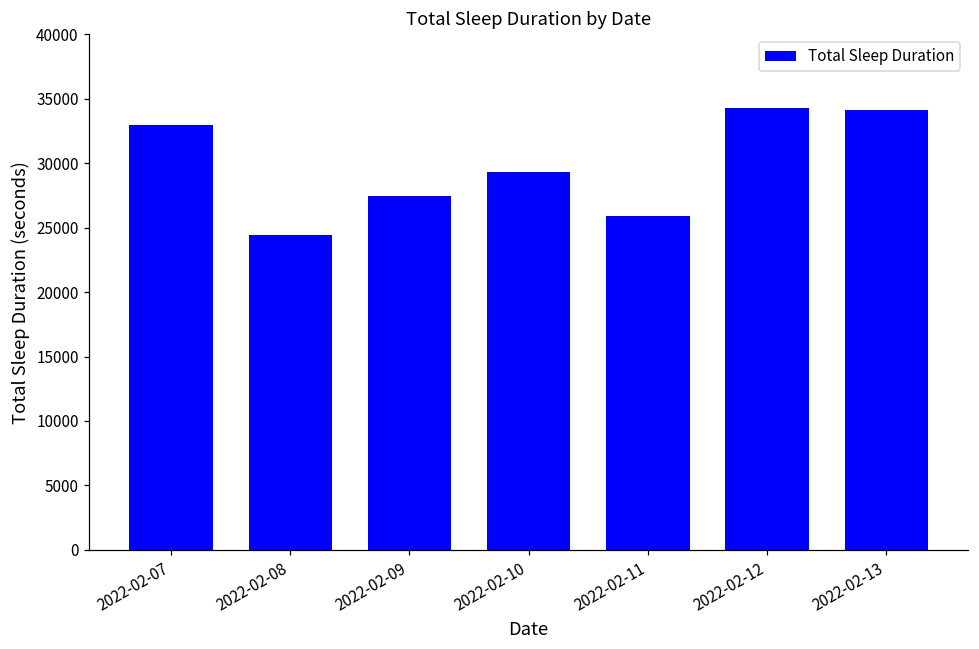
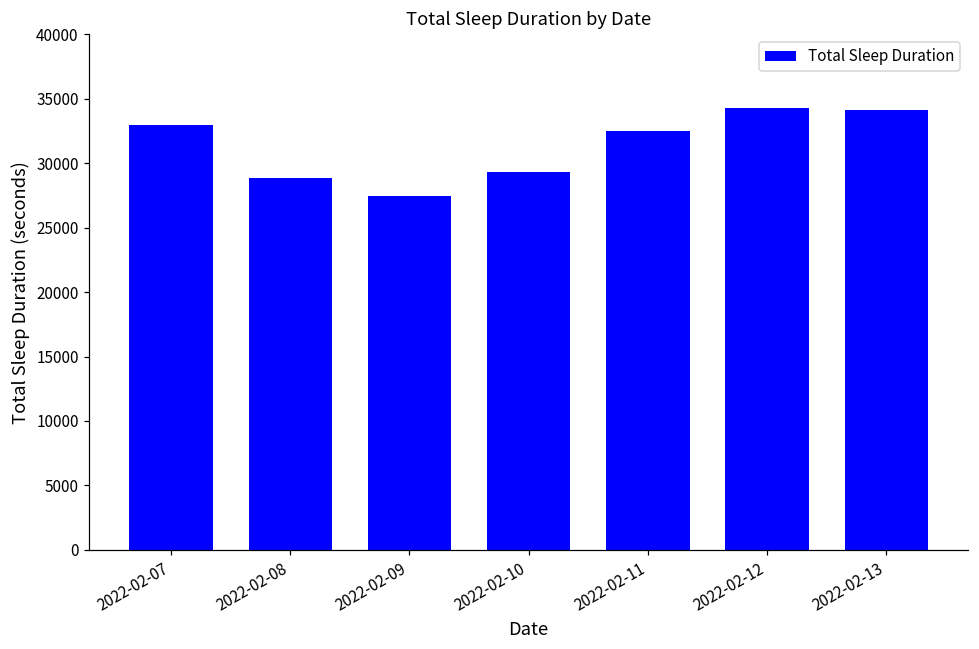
  {
    "2022-02-07": 33000,
-   "2022-02-08": 24400,
+   "2022-02-08": 28900,
    "2022-02-09": 27500,
    "2022-02-10": 29300,
-   "2022-02-11": 25900,
+   "2022-02-11": 32500,
    "2022-02-12": 34300,
    "2022-02-13": 34100
  }
